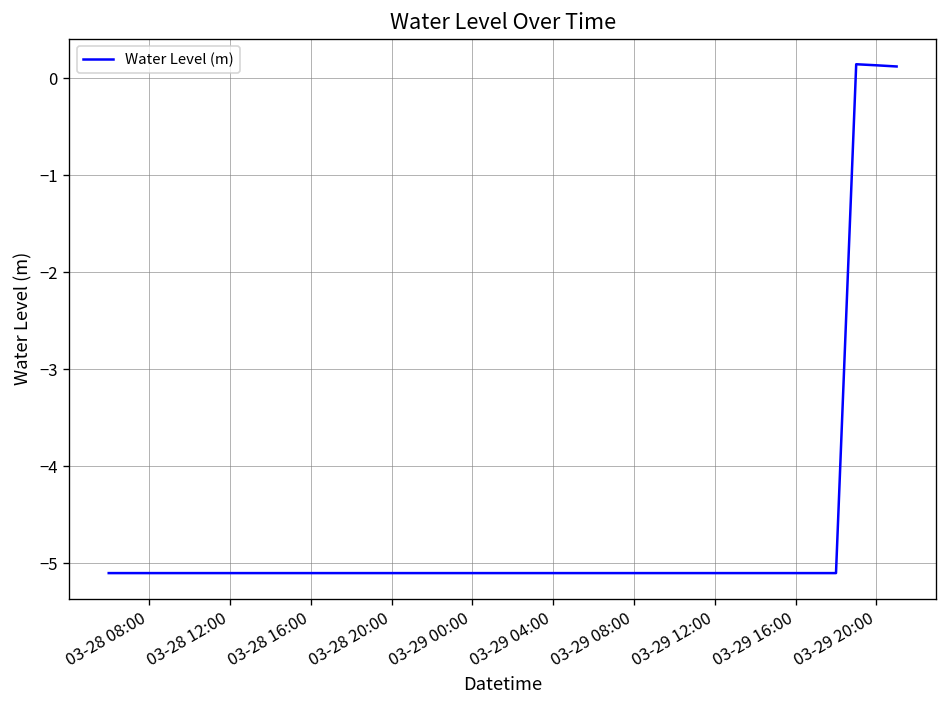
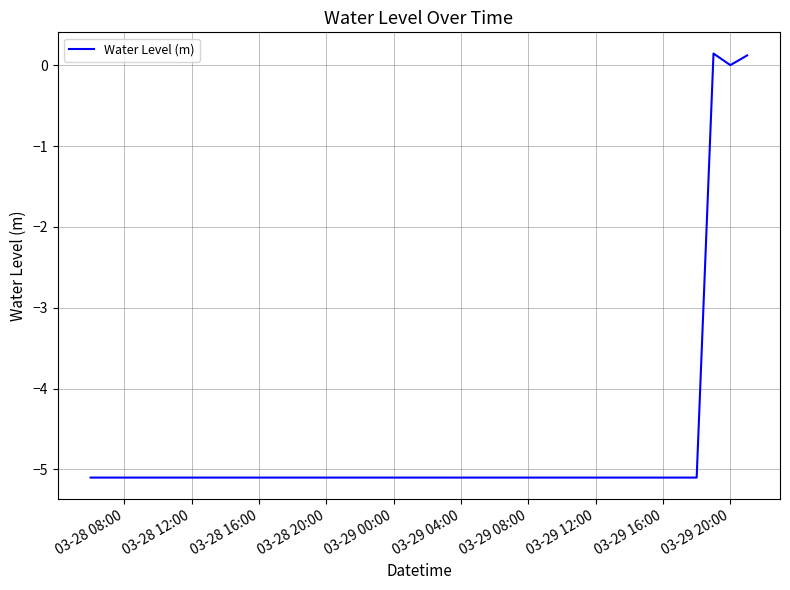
  {
    "03-28 08:00": -5.1,
    "03-28 12:00": -5.1,
    "03-28 16:00": -5.1,
    "03-28 20:00": -5.1,
    "03-29 00:00": -5.1,
    "03-29 04:00": -5.1,
    "03-29 08:00": -5.1,
    "03-29 12:00": -5.1,
    "03-29 16:00": -5.1,
-   "03-29 20:00": 0.1
+   "03-29 20:00": 0.0
  }
